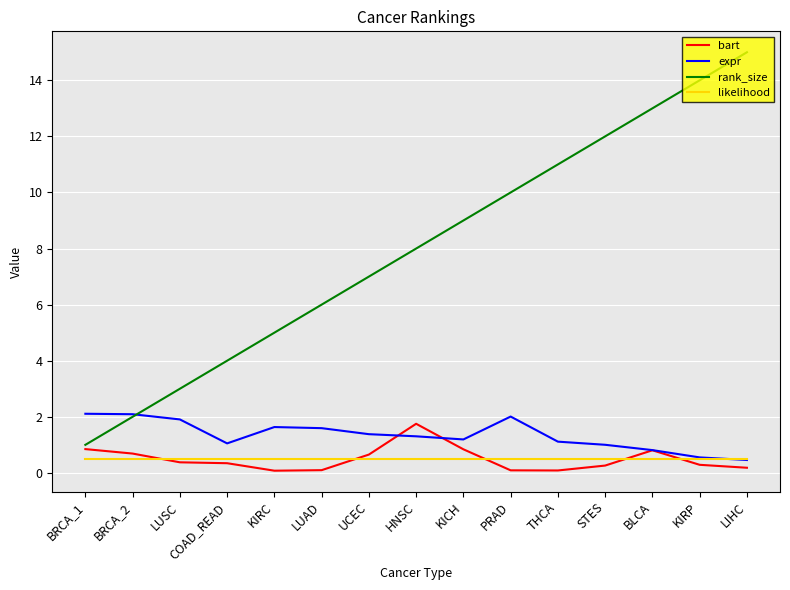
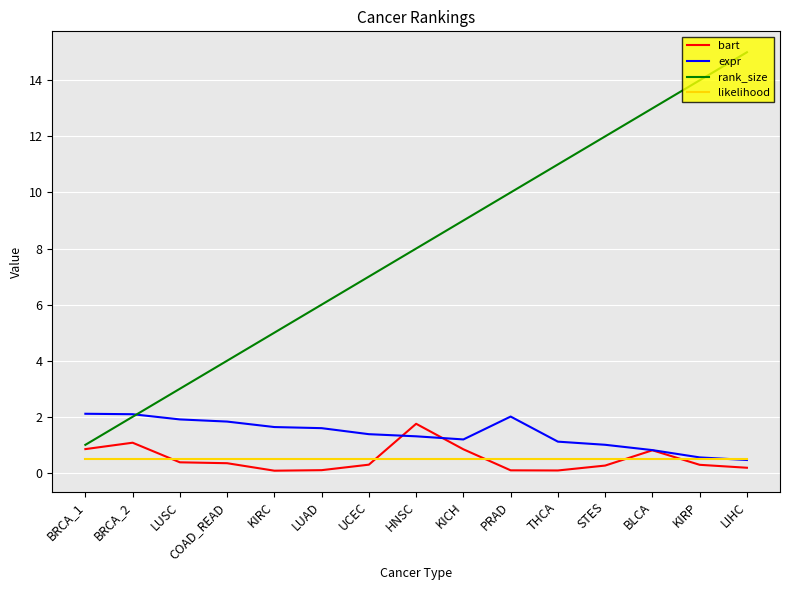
  {
    "bart": {
      "BRCA_1": 0.8,
-     "BRCA_2": 0.7,
+     "BRCA_2": 1.1,
      "LUSC": 0.4,
      "COAD_READ": 0.3,
      "KIRC": 0.1,
      "LUAD": 0.1,
-     "UCEC": 0.7,
+     "UCEC": 0.3,
      "HNSC": 1.8,
      "KICH": 0.8,
      "PRAD": 0.1,
      "THCA": 0.1,
      "STES": 0.3,
      "KIRP": 0.3,
      "LIHC": 0.2
    },
    "expr": {
      "BRCA_1": 2.1,
      "BRCA_2": 2.1,
      "LUSC": 1.9,
-     "COAD_READ": 1.1,
+     "COAD_READ": 1.8,
      "KIRC": 1.6,
      "LUAD": 1.6,
      "UCEC": 1.4,
      "HNSC": 1.3,
      "KICH": 1.2,
      "PRAD": 2.0,
      "THCA": 1.1,
      "STES": 1.0
    },
    "rank_size": {
      "BRCA_1": 1.0,
      "BRCA_2": 2.0,
      "LUSC": 3.0,
      "COAD_READ": 4.0,
      "KIRC": 5.0,
      "LUAD": 6.0,
      "UCEC": 7.0,
      "HNSC": 8.0,
      "KICH": 9.0,
      "PRAD": 10.0,
      "THCA": 11.0,
      "STES": 12.0,
      "BLCA": 13.0
    },
    "likelihood": {
      "BRCA_1": 0.5,
      "BRCA_2": 0.5,
      "LUSC": 0.5,
      "COAD_READ": 0.5,
      "KIRC": 0.5,
      "LUAD": 0.5,
      "UCEC": 0.5,
      "HNSC": 0.5,
      "KICH": 0.5,
      "PRAD": 0.5,
      "THCA": 0.5,
      "STES": 0.5,
      "BLCA": 0.5
    }
  }
